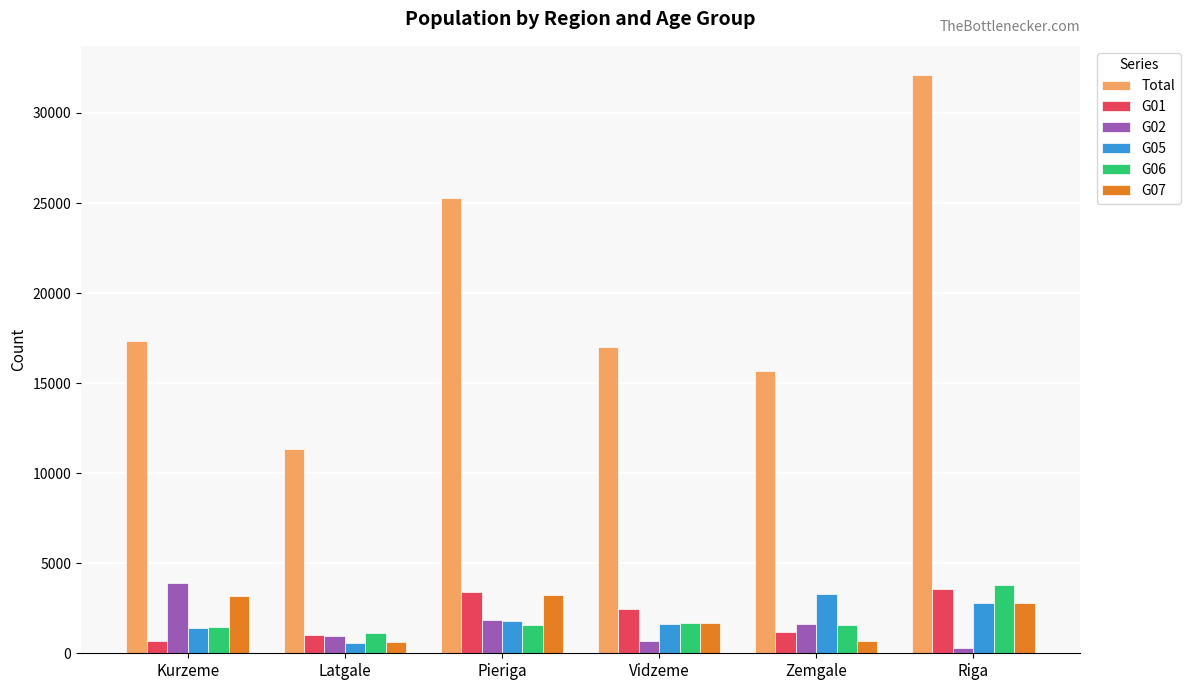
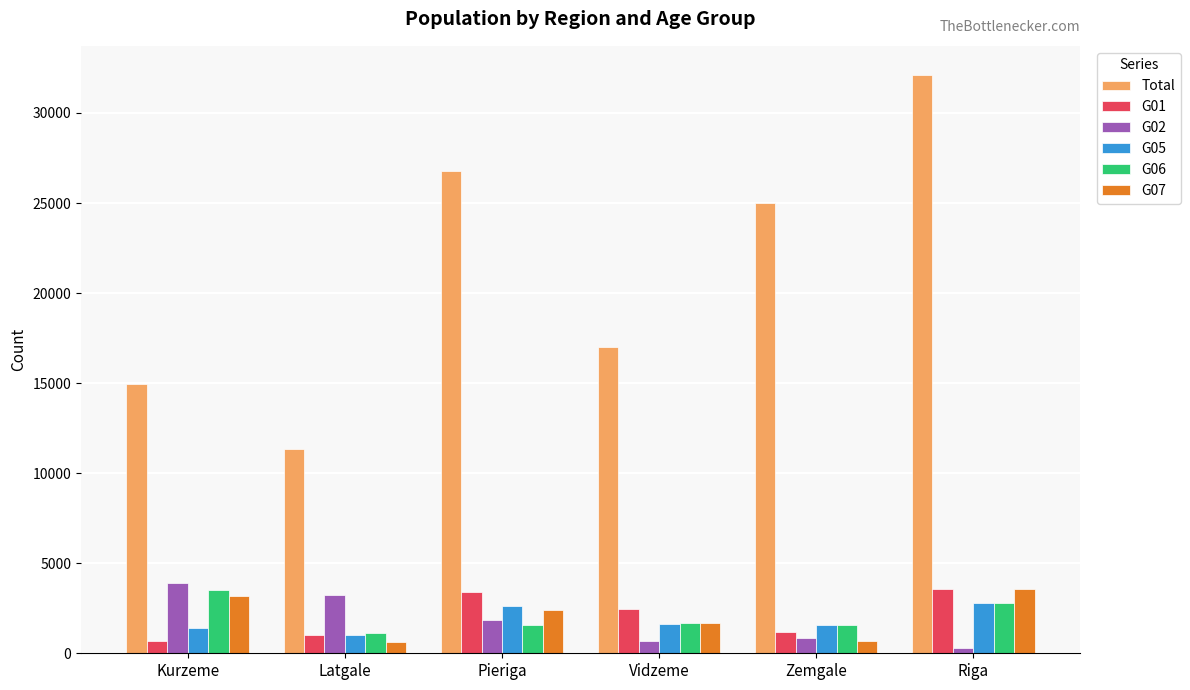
  {
    "Total": {
-     "Kurzeme": 17300,
+     "Kurzeme": 14900,
      "Latgale": 11300,
-     "Pieriga": 25300,
+     "Pieriga": 26800,
      "Vidzeme": 17000,
-     "Zemgale": 15700,
+     "Zemgale": 25000,
      "Riga": 32100
    },
    "G01": {
      "Kurzeme": 700,
      "Latgale": 1000,
      "Pieriga": 3400,
      "Vidzeme": 2500,
      "Zemgale": 1200,
      "Riga": 3600
    },
    "G02": {
      "Kurzeme": 3900,
-     "Latgale": 1000,
+     "Latgale": 3200,
      "Pieriga": 1800,
      "Vidzeme": 700,
-     "Zemgale": 1600,
+     "Zemgale": 800,
      "Riga": 300
    },
    "G05": {
      "Kurzeme": 1400,
-     "Latgale": 500,
-     "Pieriga": 1800,
+     "Latgale": 1000,
+     "Pieriga": 2600,
      "Vidzeme": 1600,
-     "Zemgale": 3300,
+     "Zemgale": 1600,
      "Riga": 2800
    },
    "G06": {
-     "Kurzeme": 1500,
+     "Kurzeme": 3500,
      "Latgale": 1100,
      "Pieriga": 1600,
      "Vidzeme": 1700,
      "Zemgale": 1500,
-     "Riga": 3800
+     "Riga": 2800
    },
    "G07": {
      "Kurzeme": 3200,
      "Latgale": 600,
-     "Pieriga": 3200,
+     "Pieriga": 2400,
      "Vidzeme": 1700,
      "Zemgale": 700,
-     "Riga": 2800
+     "Riga": 3600
    }
  }
